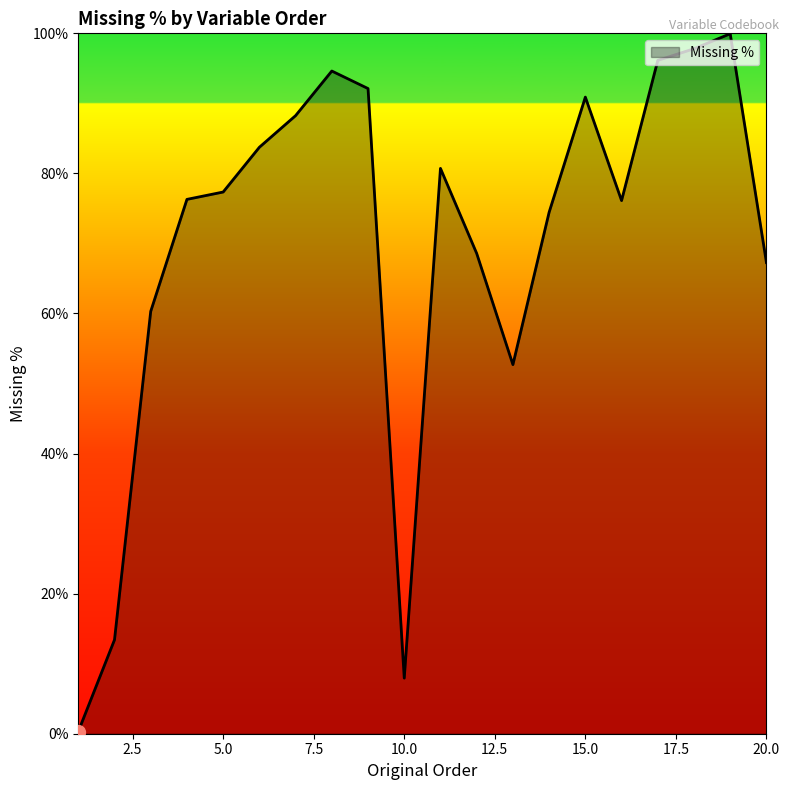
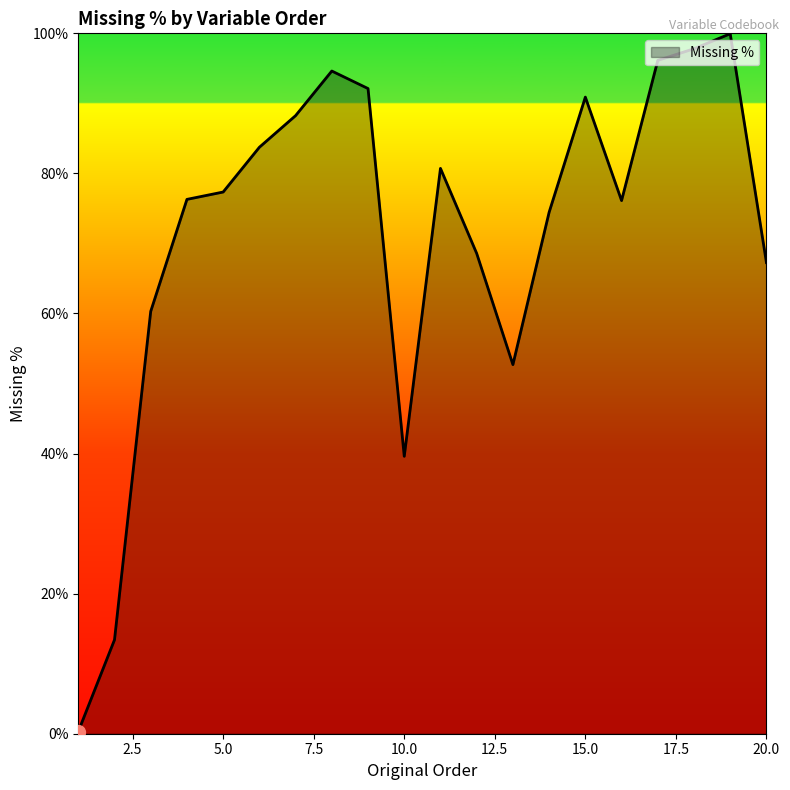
  {
    "Missing %": {
      "5.0": "77%",
-     "10.0": "8%",
+     "10.0": "40%",
      "15.0": "91%",
      "20.0": "67%"
    }
  }
